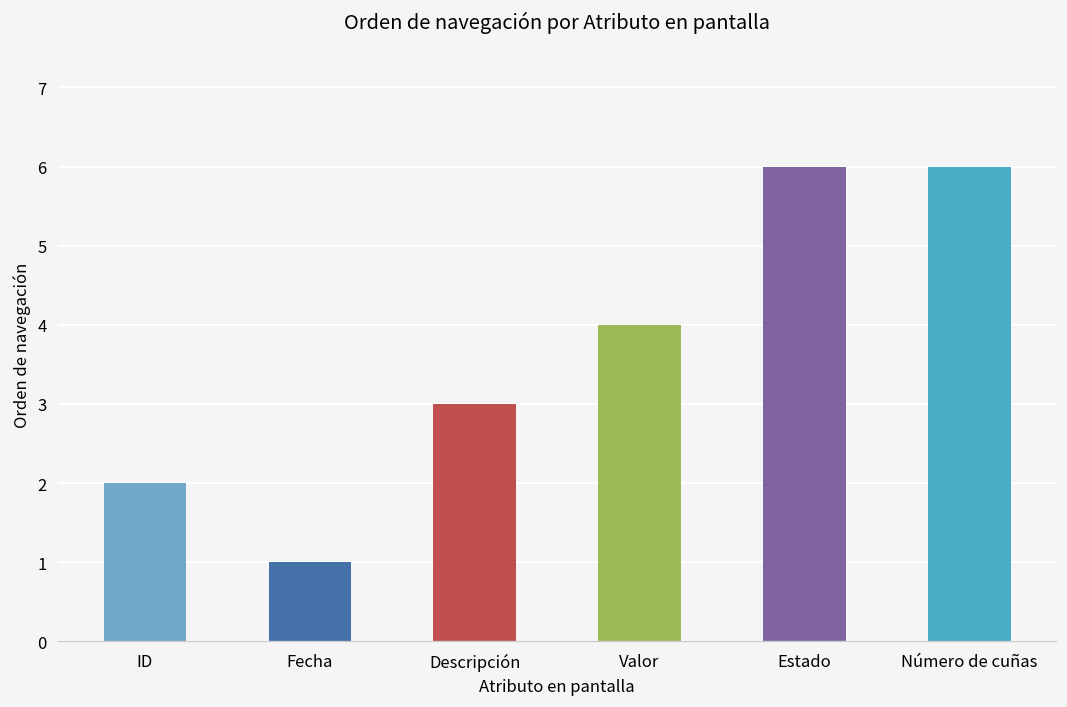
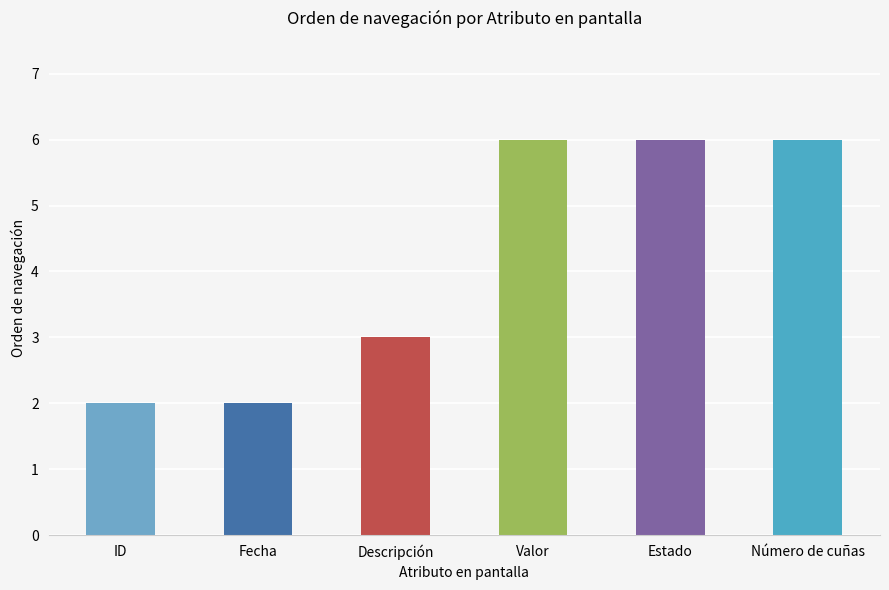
  {
    "ID": 2,
-   "Fecha": 1,
+   "Fecha": 2,
    "Descripción": 3,
-   "Valor": 4,
+   "Valor": 6,
    "Estado": 6,
    "Número de cuñas": 6
  }
